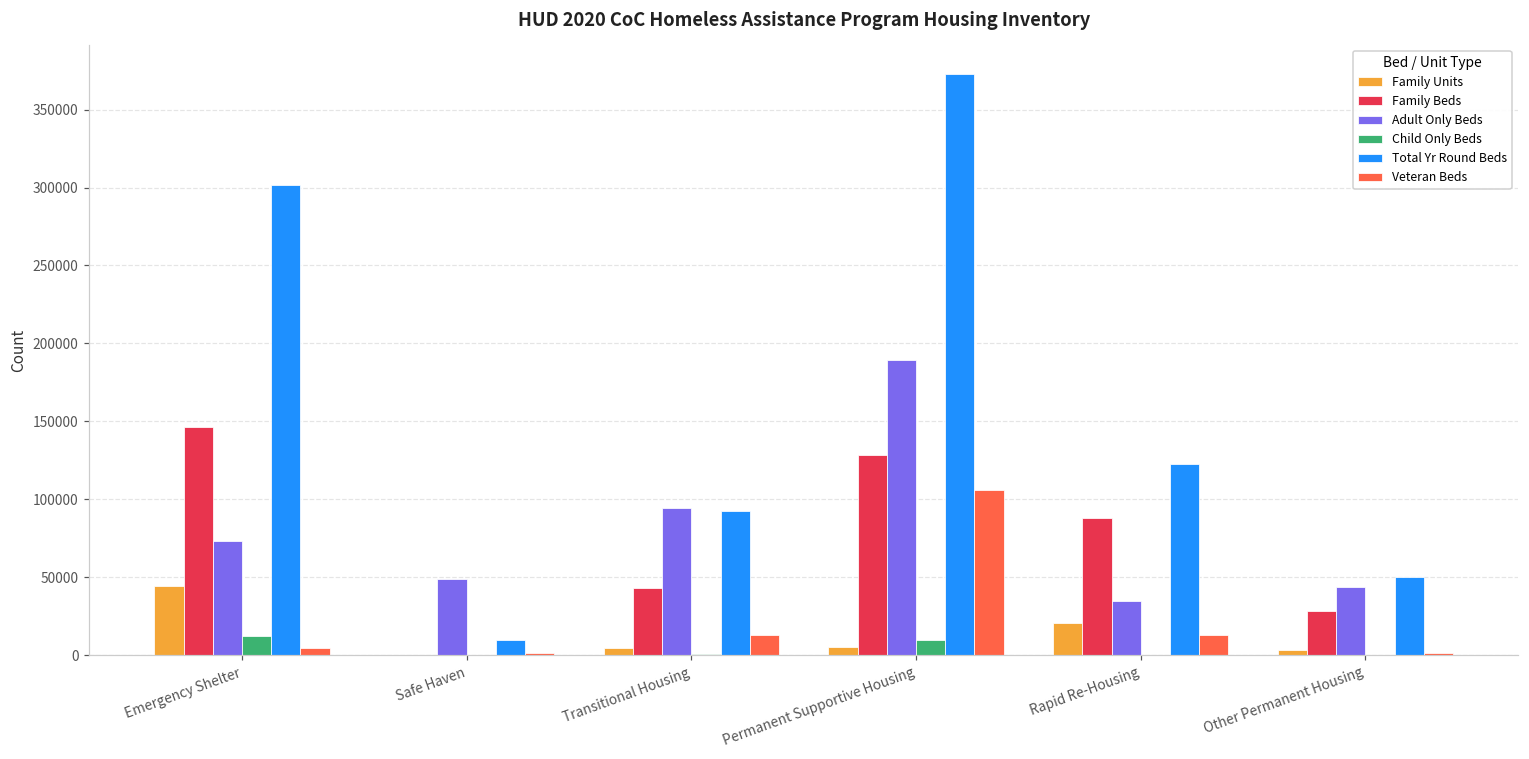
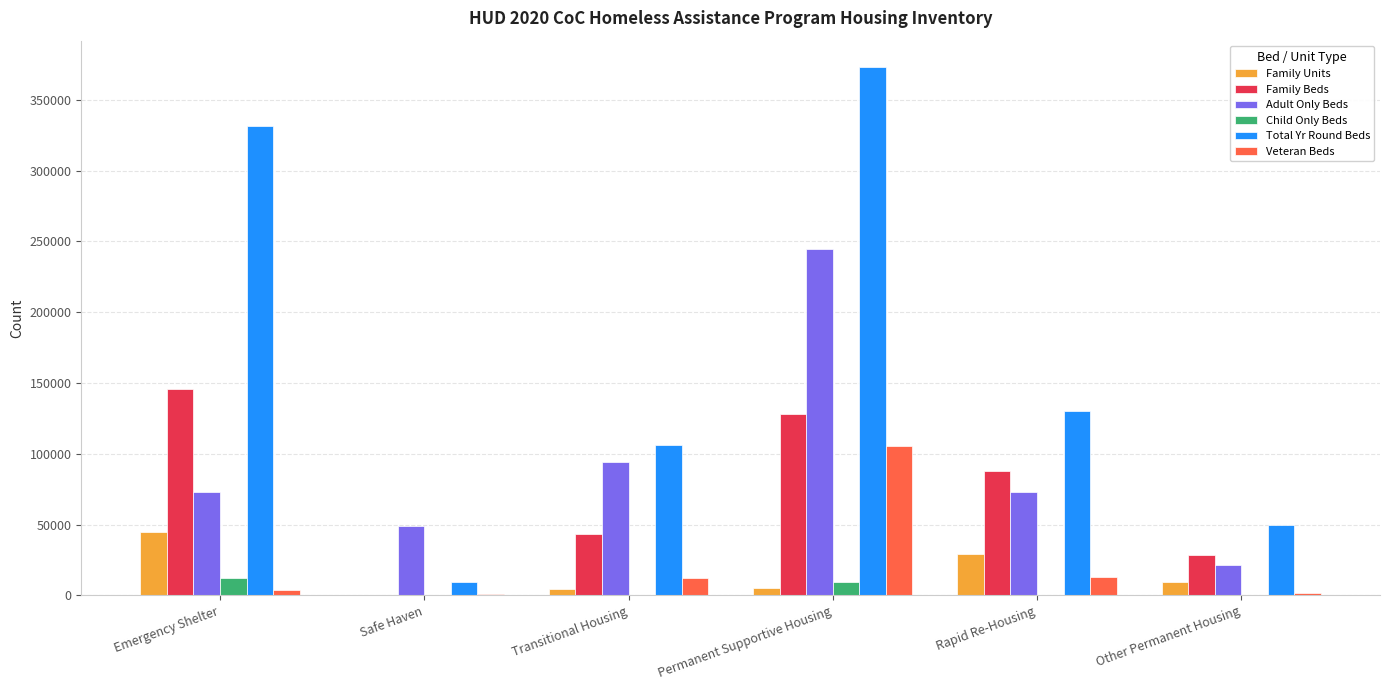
  {
    "Family Units": {
      "Emergency Shelter": 45000,
      "Transitional Housing": 4000,
      "Permanent Supportive Housing": 5000,
-     "Rapid Re-Housing": 20000,
-     "Other Permanent Housing": 4000
+     "Rapid Re-Housing": 29000,
+     "Other Permanent Housing": 9000
    },
    "Adult Only Beds": {
      "Emergency Shelter": 73000,
      "Safe Haven": 49000,
      "Transitional Housing": 94000,
-     "Permanent Supportive Housing": 189000,
-     "Rapid Re-Housing": 35000,
-     "Other Permanent Housing": 43000
+     "Permanent Supportive Housing": 245000,
+     "Rapid Re-Housing": 73000,
+     "Other Permanent Housing": 21000
    },
    "Child Only Beds": {
      "Emergency Shelter": 12000,
      "Permanent Supportive Housing": 10000
    },
    "Total Yr Round Beds": {
-     "Emergency Shelter": 302000,
+     "Emergency Shelter": 332000,
      "Safe Haven": 9000,
-     "Transitional Housing": 92000,
+     "Transitional Housing": 106000,
      "Permanent Supportive Housing": 373000,
-     "Rapid Re-Housing": 123000,
+     "Rapid Re-Housing": 131000,
      "Other Permanent Housing": 50000
    }
  }
